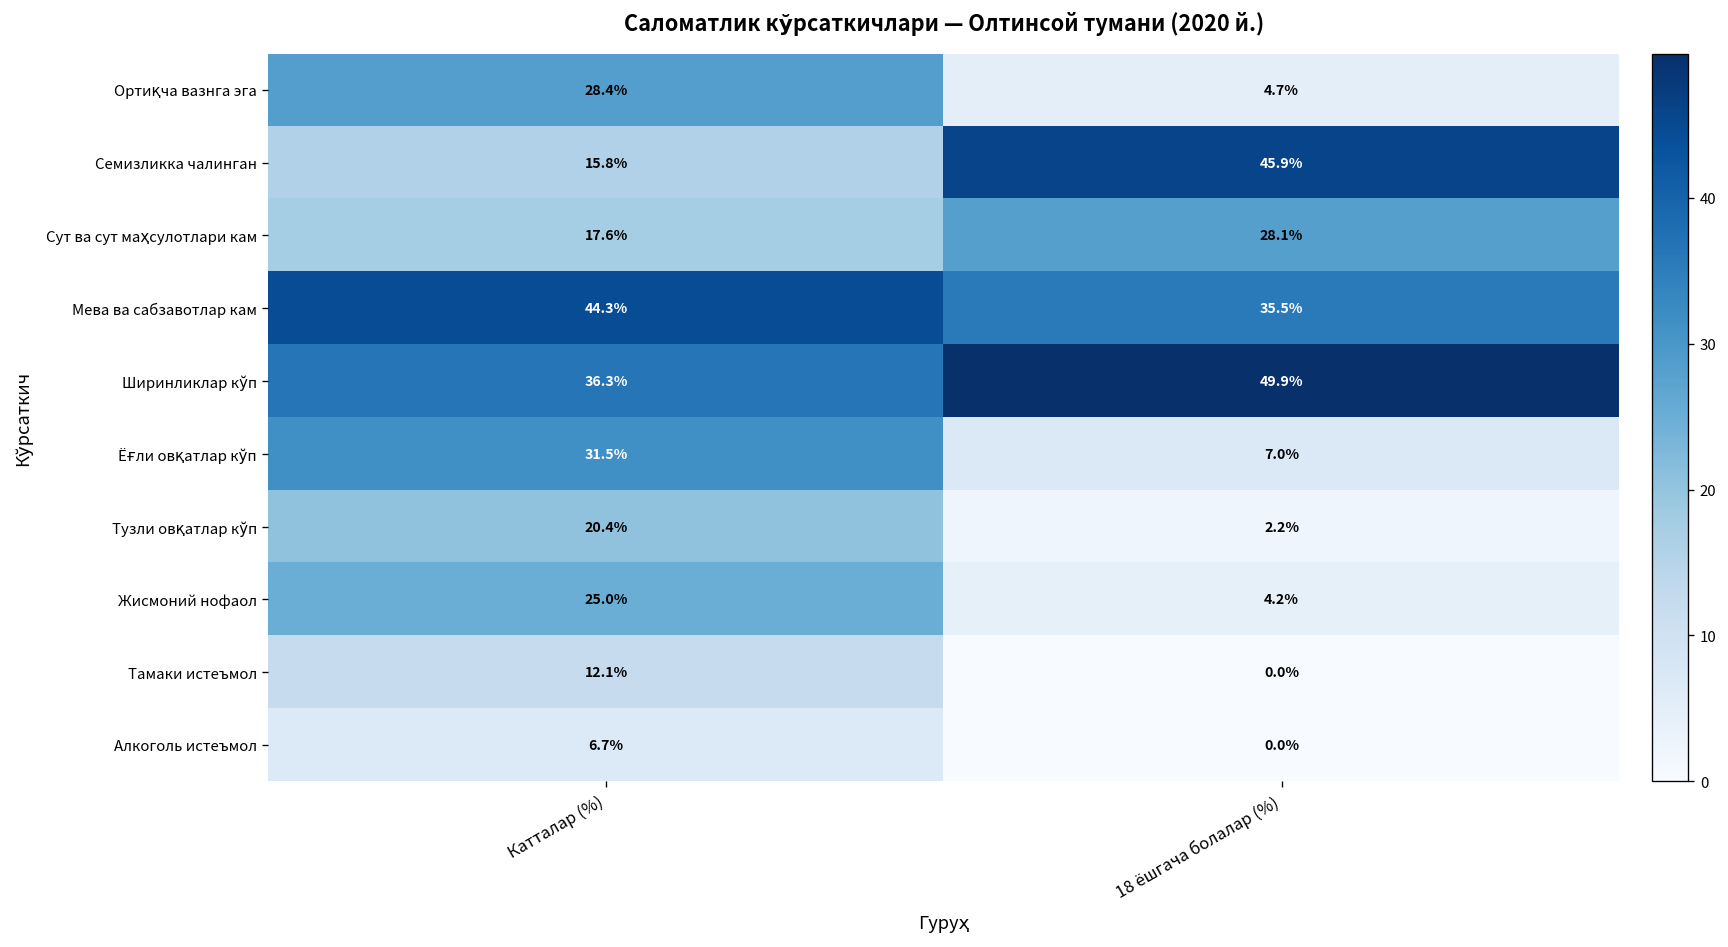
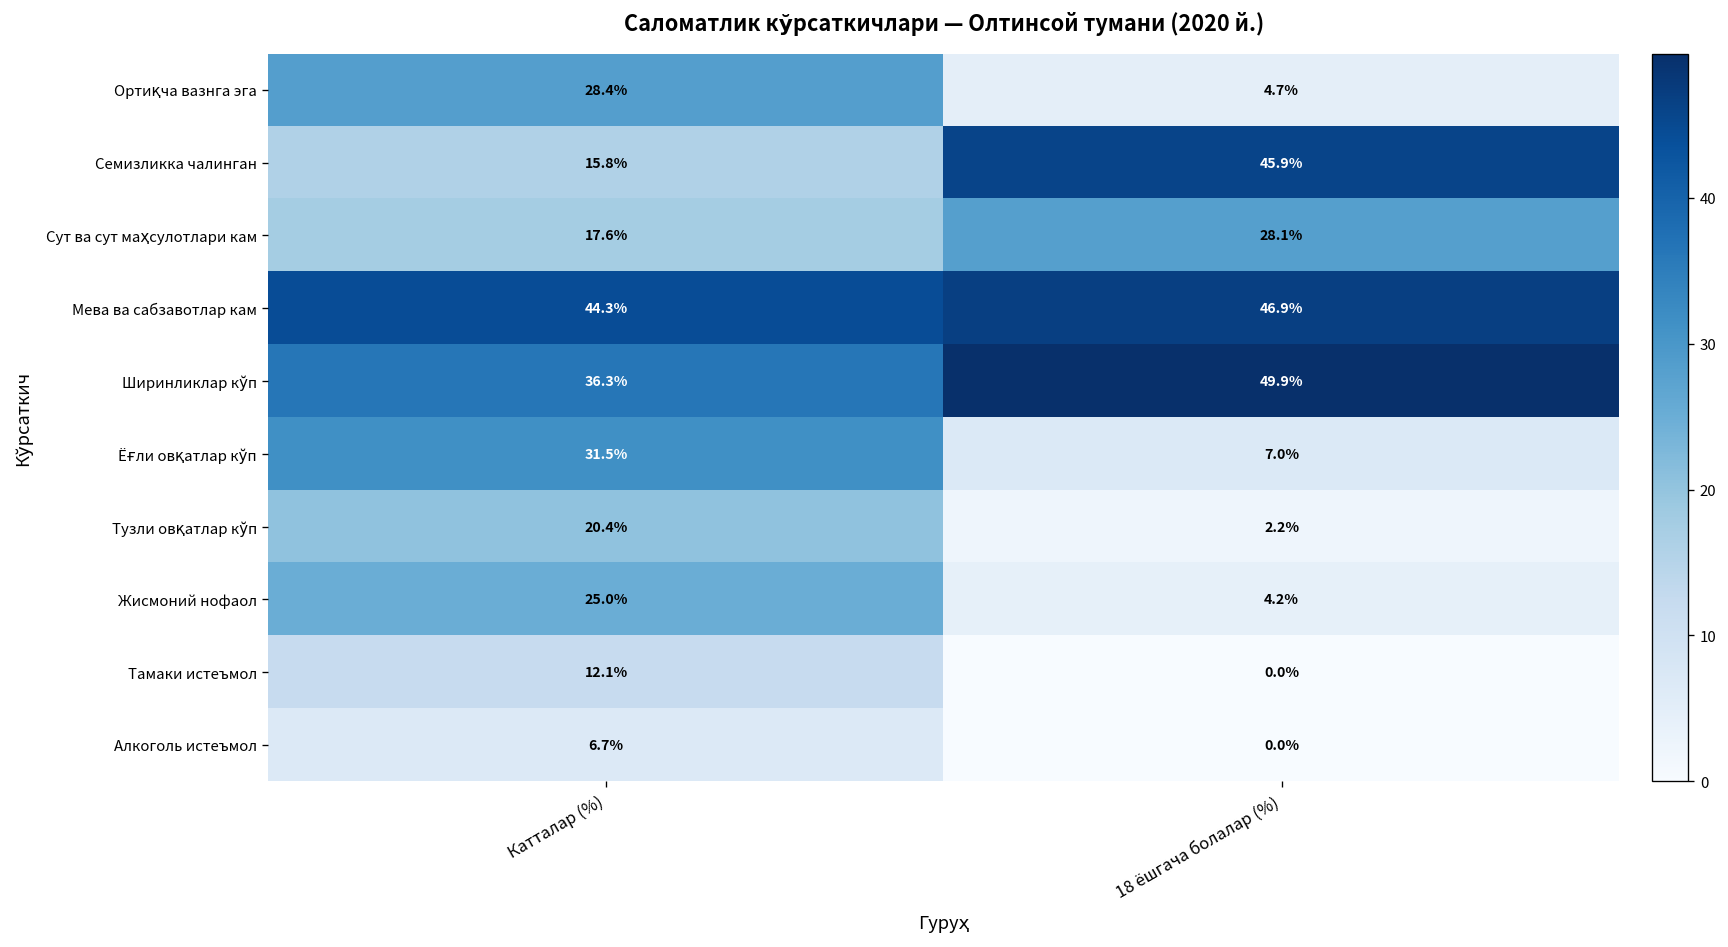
  {
    "Ортиқча вазнга эга": {
      "Катталар (%)": "28.4%",
      "18 ёшгача болалар (%)": "4.7%"
    },
    "Семизликка чалинган": {
      "Катталар (%)": "15.8%",
      "18 ёшгача болалар (%)": "45.9%"
    },
    "Сут ва сут маҳсулотлари кам": {
      "Катталар (%)": "17.6%",
      "18 ёшгача болалар (%)": "28.1%"
    },
    "Мева ва сабзавотлар кам": {
      "Катталар (%)": "44.3%",
-     "18 ёшгача болалар (%)": "35.5%"
+     "18 ёшгача болалар (%)": "46.9%"
    },
    "Ширинликлар кўп": {
      "Катталар (%)": "36.3%",
      "18 ёшгача болалар (%)": "49.9%"
    },
    "Ёғли овқатлар кўп": {
      "Катталар (%)": "31.5%",
      "18 ёшгача болалар (%)": "7.0%"
    },
    "Тузли овқатлар кўп": {
      "Катталар (%)": "20.4%",
      "18 ёшгача болалар (%)": "2.2%"
    },
    "Жисмоний нофаол": {
      "Катталар (%)": "25.0%",
      "18 ёшгача болалар (%)": "4.2%"
    },
    "Тамаки истеъмол": {
      "Катталар (%)": "12.1%",
      "18 ёшгача болалар (%)": "0.0%"
    },
    "Алкоголь истеъмол": {
      "Катталар (%)": "6.7%",
      "18 ёшгача болалар (%)": "0.0%"
    }
  }
